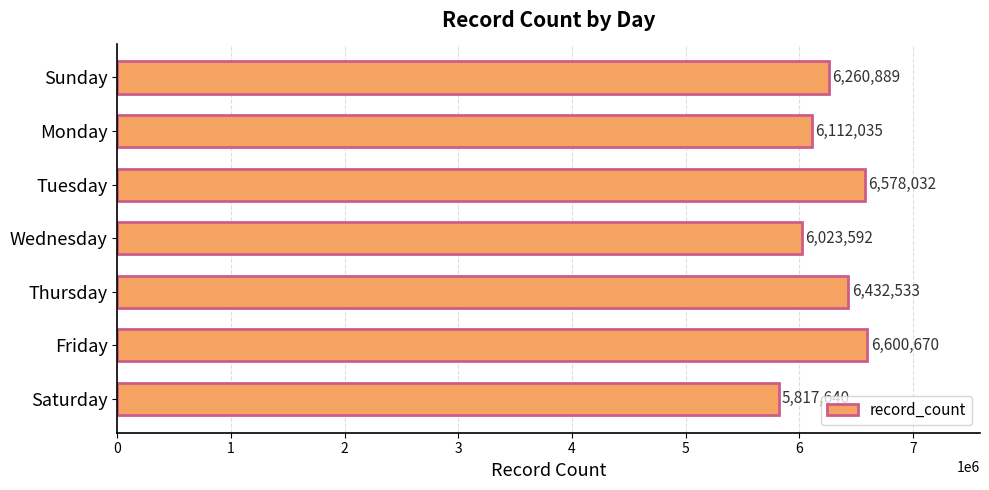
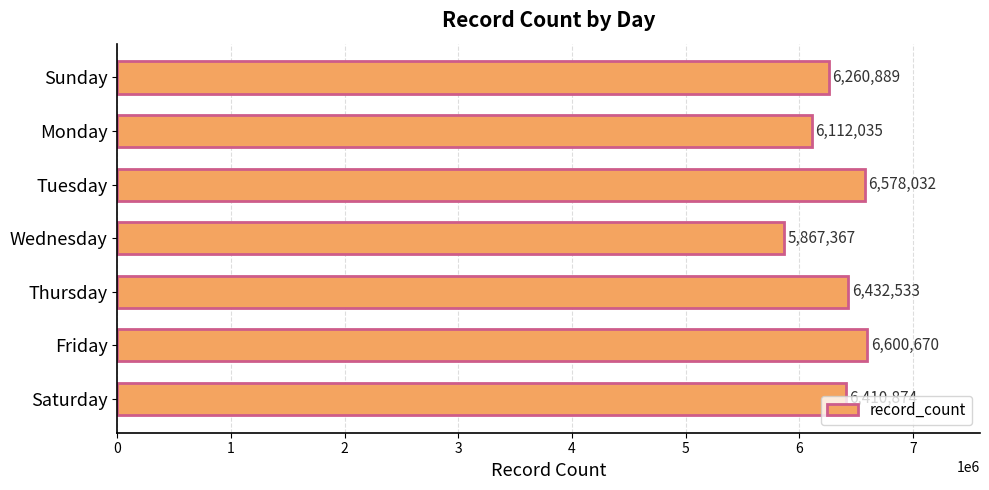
  {
    "Sunday": "6,260,889",
    "Monday": "6,112,035",
    "Tuesday": "6,578,032",
-   "Wednesday": "6,023,592",
+   "Wednesday": "5,867,367",
    "Thursday": "6,432,533",
    "Friday": "6,600,670",
-   "Saturday": "5,817,640"
+   "Saturday": "6,410,874"
  }
